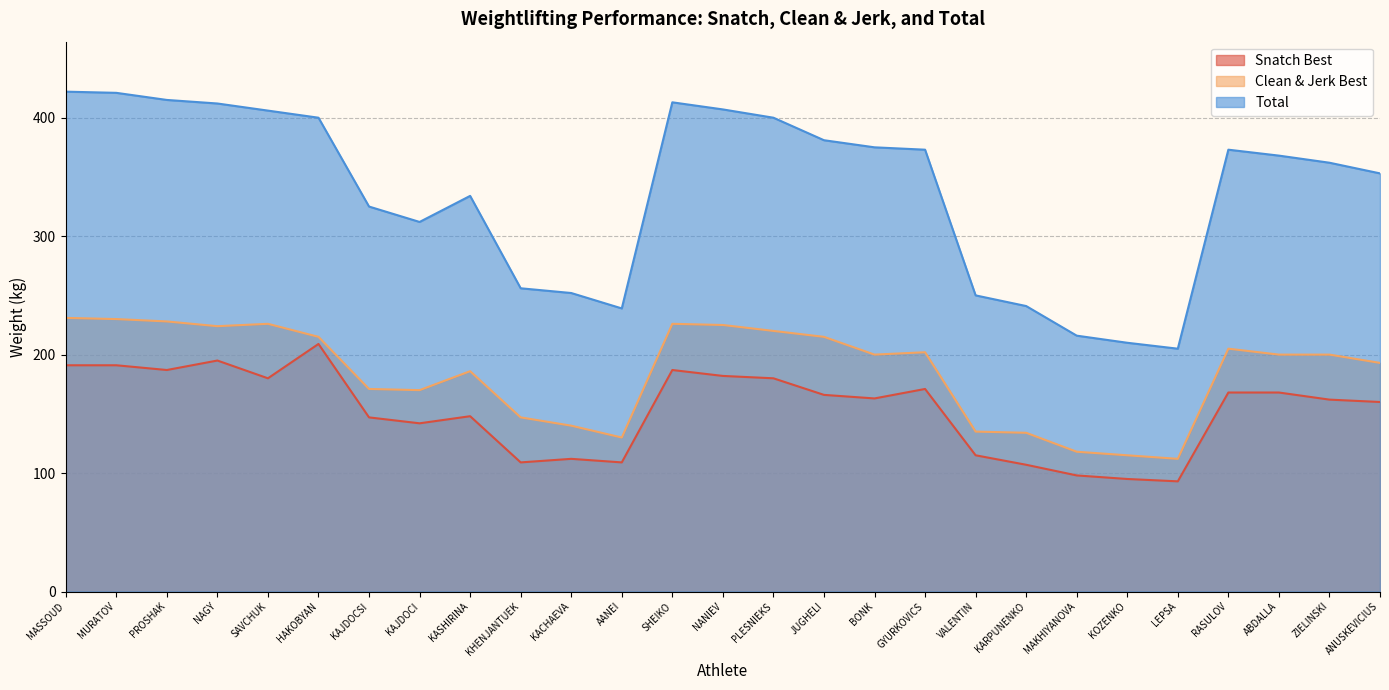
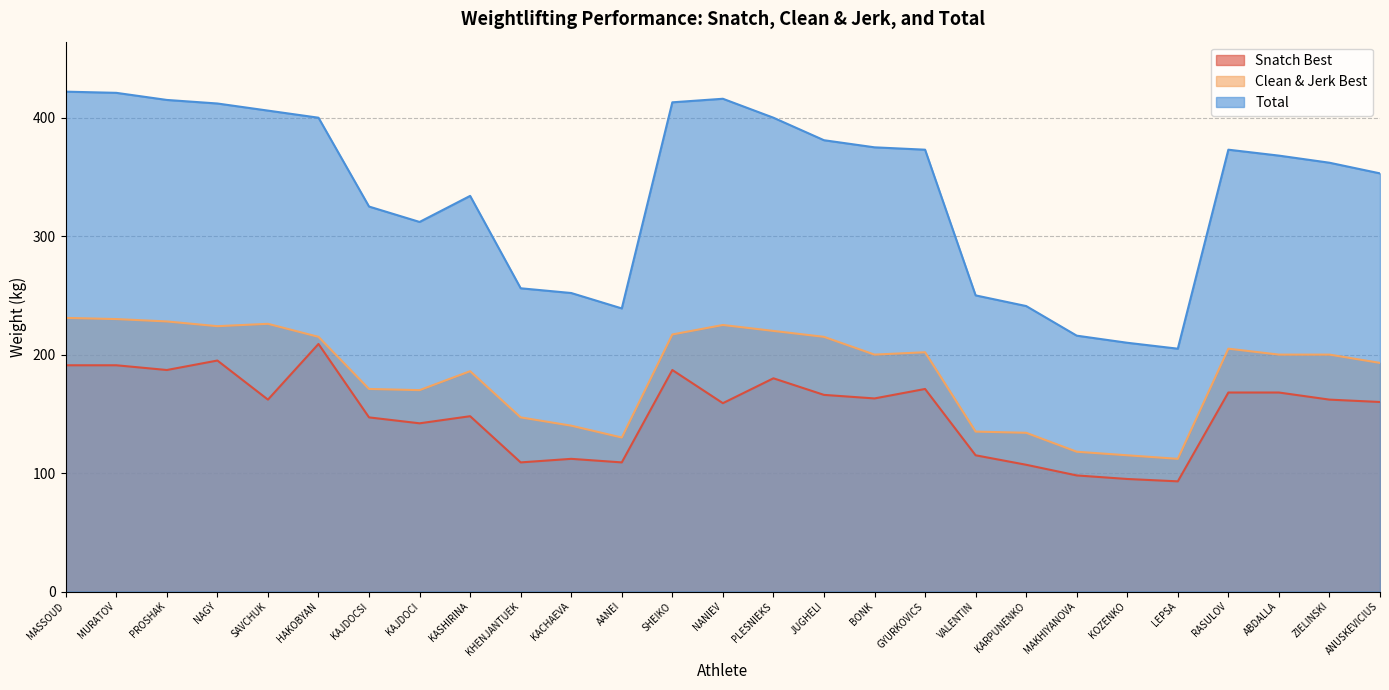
  {
    "Snatch Best": {
      "MASSOUD": 191,
      "MURATOV": 191,
      "PROSHAK": 187,
      "NAGY": 195,
-     "SAVCHUK": 180,
+     "SAVCHUK": 162,
      "HAKOBYAN": 209,
      "KAJDOCSI": 147,
      "KAJDOCI": 142,
      "KASHIRINA": 148,
      "KHENJANTUEK": 109,
      "KACHAEVA": 112,
      "AANEI": 109,
      "SHEIKO": 187,
-     "NANIEV": 182,
+     "NANIEV": 159,
      "PLESNIEKS": 180,
      "JUGHELI": 166,
      "BONK": 163,
      "GYURKOVICS": 171,
      "VALENTIN": 115,
      "KARPUNENKO": 107,
      "MAKHIYANOVA": 98,
      "KOZENKO": 95,
      "LEPSA": 93,
      "RASULOV": 168,
      "ABDALLA": 168,
      "ZIELINSKI": 162,
      "ANUSKEVICIUS": 160
    },
    "Clean & Jerk Best": {
      "MASSOUD": 231,
      "MURATOV": 230,
      "PROSHAK": 228,
      "NAGY": 224,
      "SAVCHUK": 226,
      "HAKOBYAN": 215,
      "KAJDOCSI": 171,
      "KAJDOCI": 170,
      "KASHIRINA": 186,
      "KHENJANTUEK": 147,
      "KACHAEVA": 140,
      "AANEI": 130,
-     "SHEIKO": 226,
+     "SHEIKO": 217,
      "NANIEV": 225,
      "PLESNIEKS": 220,
      "JUGHELI": 215,
      "BONK": 200,
      "GYURKOVICS": 202,
      "VALENTIN": 135,
      "KARPUNENKO": 134,
      "MAKHIYANOVA": 118,
      "KOZENKO": 115,
      "LEPSA": 112,
      "RASULOV": 205,
      "ABDALLA": 200,
      "ZIELINSKI": 200,
      "ANUSKEVICIUS": 193
    },
    "Total": {
      "MASSOUD": 422,
      "MURATOV": 421,
      "PROSHAK": 415,
      "NAGY": 412,
      "SAVCHUK": 406,
      "HAKOBYAN": 400,
      "KAJDOCSI": 325,
      "KAJDOCI": 312,
      "KASHIRINA": 334,
      "KHENJANTUEK": 256,
      "KACHAEVA": 252,
      "AANEI": 239,
      "SHEIKO": 413,
-     "NANIEV": 407,
+     "NANIEV": 416,
      "PLESNIEKS": 400,
      "JUGHELI": 381,
      "BONK": 375,
      "GYURKOVICS": 373,
      "VALENTIN": 250,
      "KARPUNENKO": 241,
      "MAKHIYANOVA": 216,
      "KOZENKO": 210,
      "LEPSA": 205,
      "RASULOV": 373,
      "ABDALLA": 368,
      "ZIELINSKI": 362,
      "ANUSKEVICIUS": 353
    }
  }
